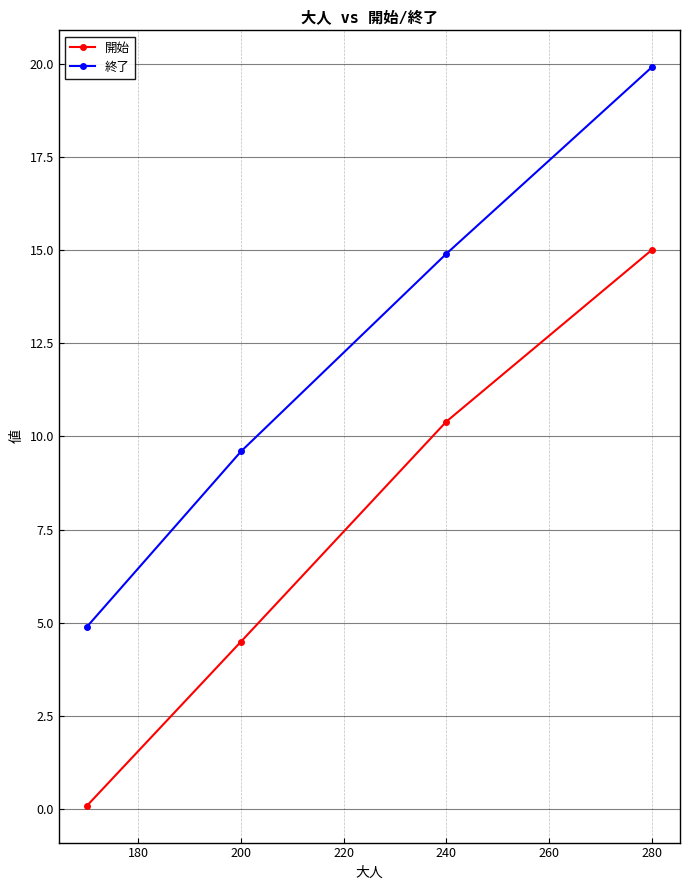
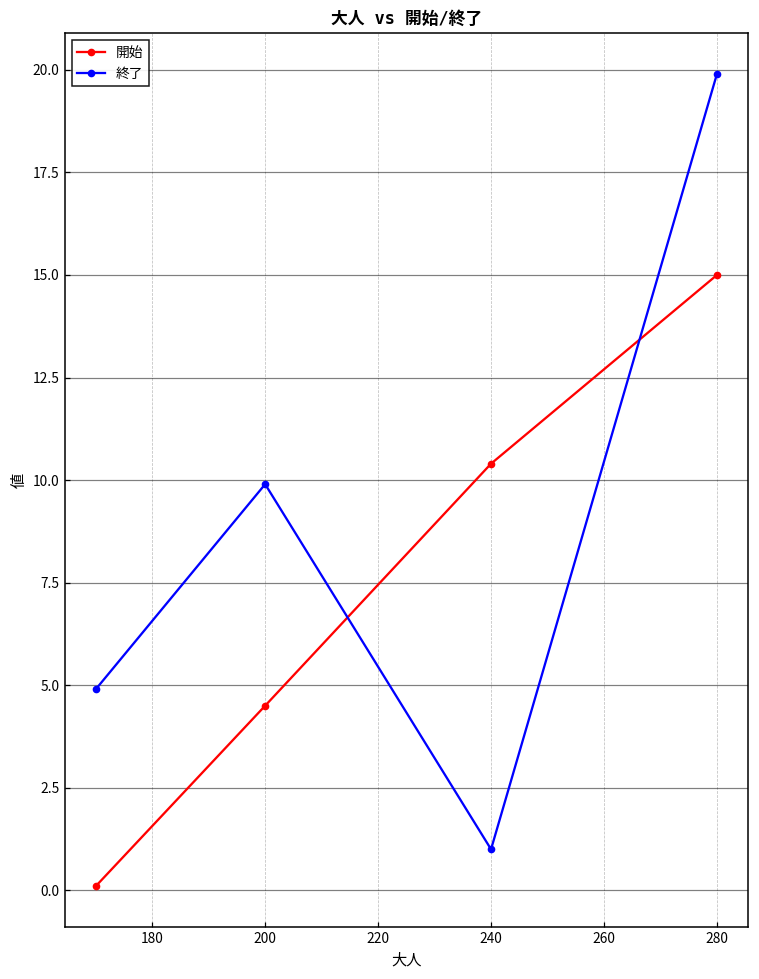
  {
    "開始": {
      "200": 4.5,
      "240": 10.4,
      "280": 15.0
    },
    "終了": {
-     "200": 9.6,
-     "240": 14.9,
+     "200": 9.9,
+     "240": 1.0,
      "280": 19.9
    }
  }
